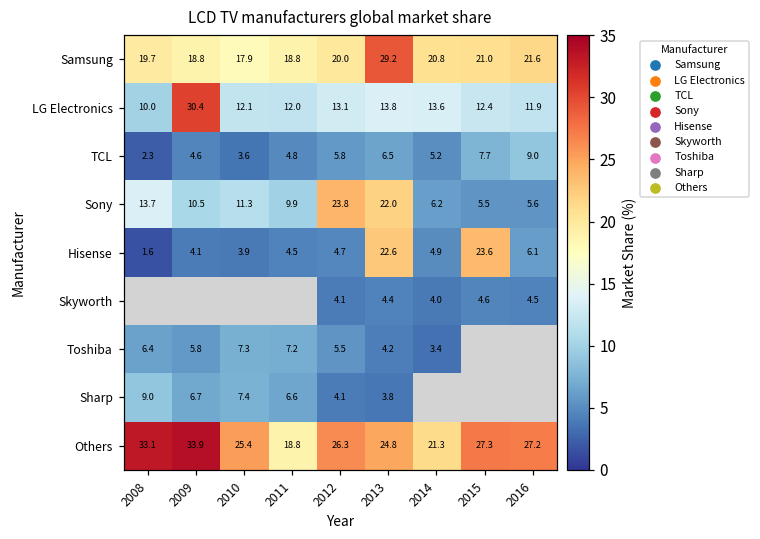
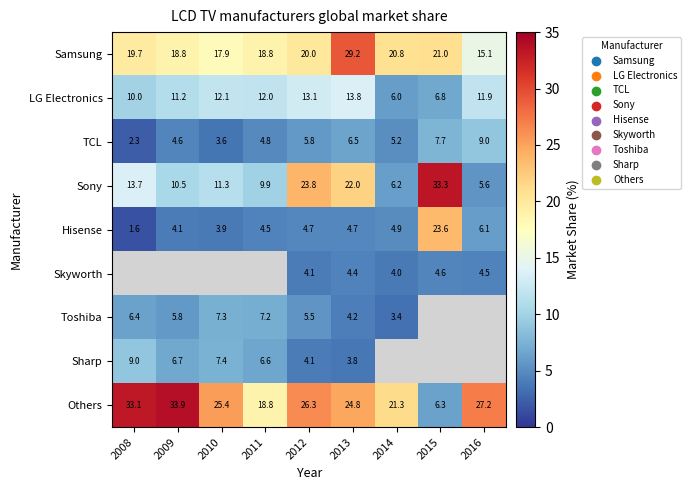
  {
    "Samsung": {
      "2008": 19.7,
      "2009": 18.8,
      "2010": 17.9,
      "2011": 18.8,
      "2012": 20.0,
      "2013": 29.2,
      "2014": 20.8,
      "2015": 21.0,
-     "2016": 21.6
+     "2016": 15.1
    },
    "LG Electronics": {
      "2008": 10.0,
-     "2009": 30.4,
+     "2009": 11.2,
      "2010": 12.1,
      "2011": 12.0,
      "2012": 13.1,
      "2013": 13.8,
-     "2014": 13.6,
-     "2015": 12.4,
+     "2014": 6.0,
+     "2015": 6.8,
      "2016": 11.9
    },
    "TCL": {
      "2008": 2.3,
      "2009": 4.6,
      "2010": 3.6,
      "2011": 4.8,
      "2012": 5.8,
      "2013": 6.5,
      "2014": 5.2,
      "2015": 7.7,
      "2016": 9.0
    },
    "Sony": {
      "2008": 13.7,
      "2009": 10.5,
      "2010": 11.3,
      "2011": 9.9,
      "2012": 23.8,
      "2013": 22.0,
      "2014": 6.2,
-     "2015": 5.5,
+     "2015": 33.3,
      "2016": 5.6
    },
    "Hisense": {
      "2008": 1.6,
      "2009": 4.1,
      "2010": 3.9,
      "2011": 4.5,
      "2012": 4.7,
-     "2013": 22.6,
+     "2013": 4.7,
      "2014": 4.9,
      "2015": 23.6,
      "2016": 6.1
    },
    "Skyworth": {
      "2012": 4.1,
      "2013": 4.4,
      "2014": 4.0,
      "2015": 4.6,
      "2016": 4.5
    },
    "Toshiba": {
      "2008": 6.4,
      "2009": 5.8,
      "2010": 7.3,
      "2011": 7.2,
      "2012": 5.5,
      "2013": 4.2,
      "2014": 3.4
    },
    "Sharp": {
      "2008": 9.0,
      "2009": 6.7,
      "2010": 7.4,
      "2011": 6.6,
      "2012": 4.1,
      "2013": 3.8
    },
    "Others": {
      "2008": 33.1,
      "2009": 33.9,
      "2010": 25.4,
      "2011": 18.8,
      "2012": 26.3,
      "2013": 24.8,
      "2014": 21.3,
-     "2015": 27.3,
+     "2015": 6.3,
      "2016": 27.2
    }
  }
